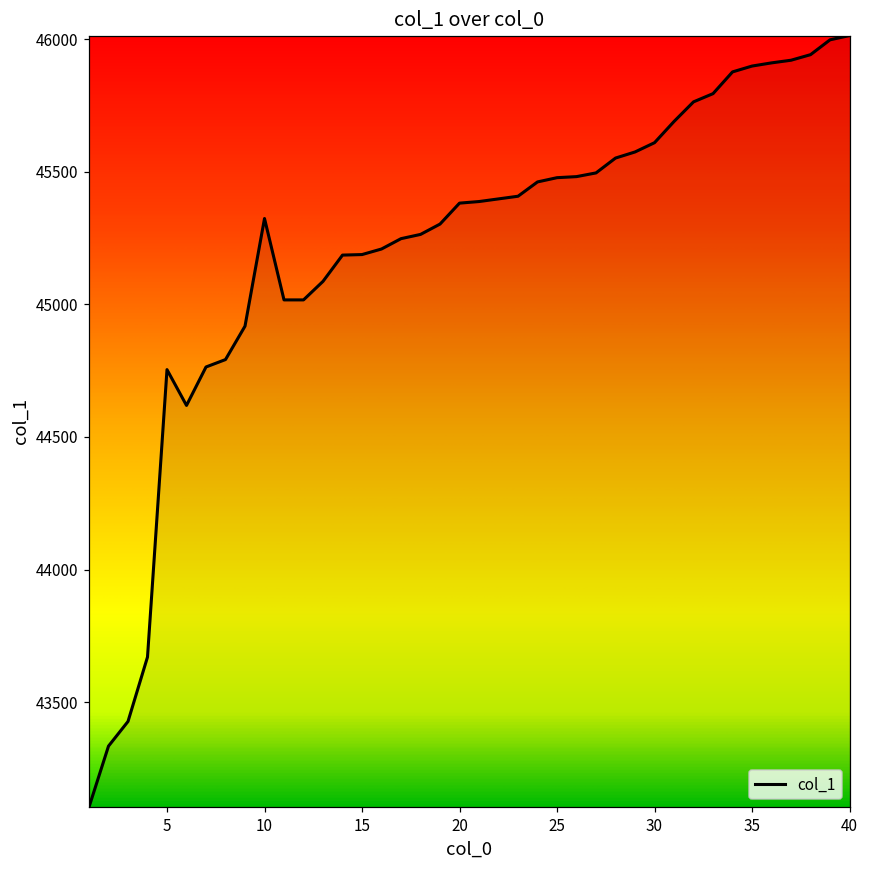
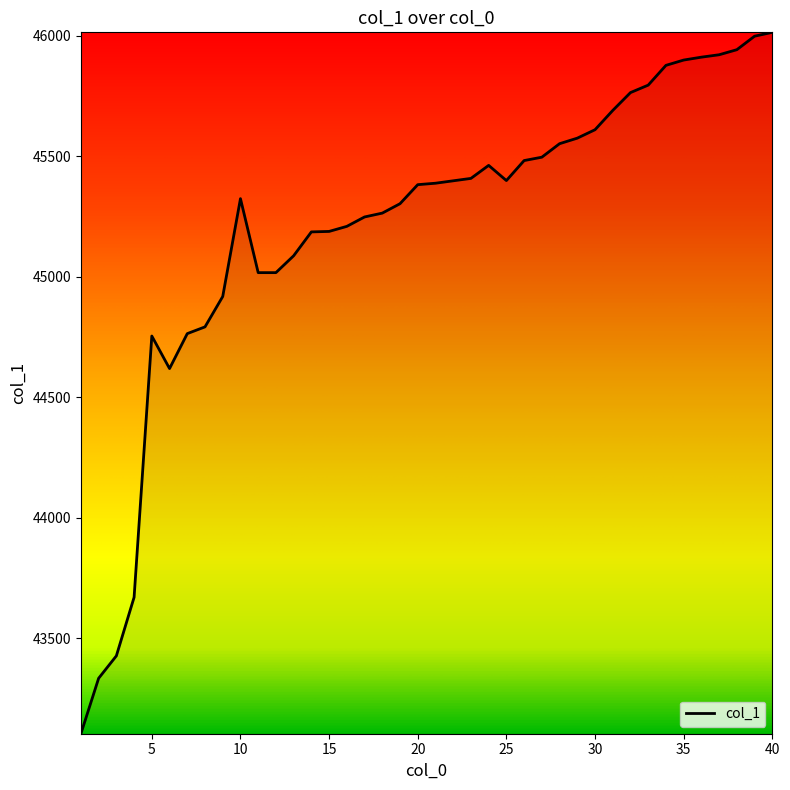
  {
    "5": 44750,
    "10": 45320,
    "15": 45190,
    "20": 45380,
-   "25": 45480,
+   "25": 45400,
    "30": 45610,
    "35": 45900,
    "40": 46010
  }
